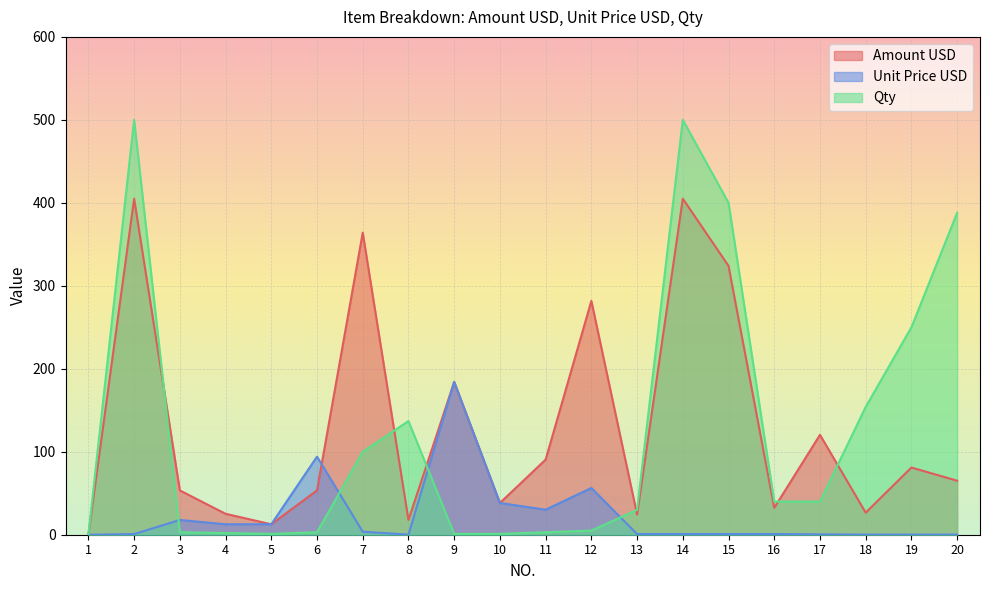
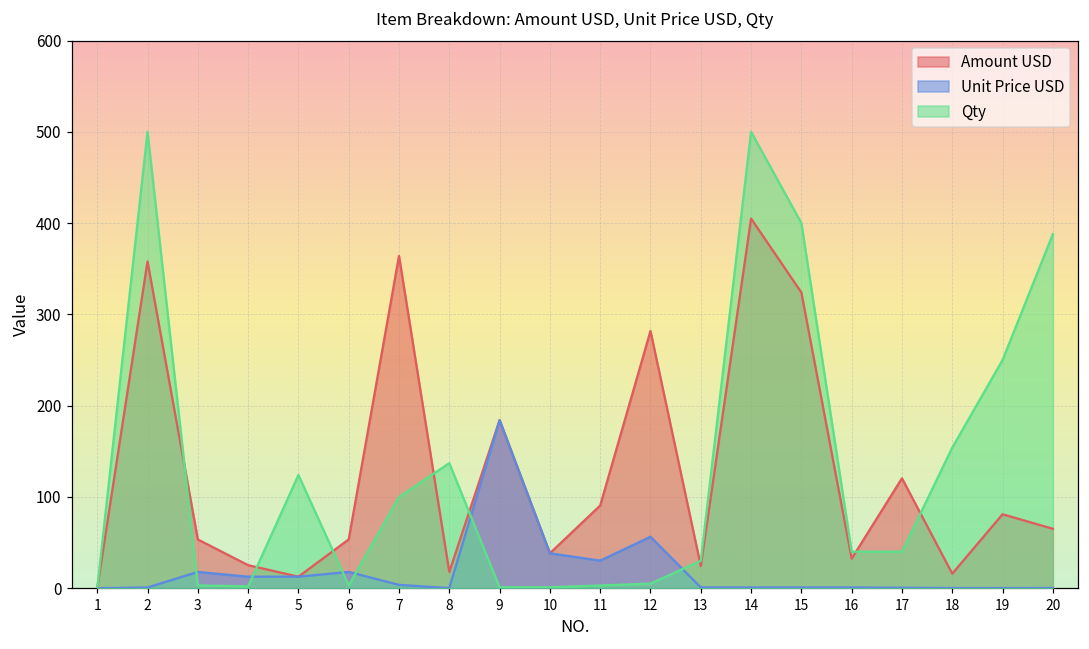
  {
    "Amount USD": {
-     "2": 410,
+     "2": 360,
      "3": 50,
      "4": 30,
      "6": 50,
      "7": 360,
      "8": 20,
      "11": 90,
      "12": 280,
      "13": 20,
      "14": 410,
      "15": 320,
      "16": 30,
      "17": 120,
-     "18": 30,
+     "18": 20,
      "19": 80,
      "20": 70
    },
    "Unit Price USD": {
      "2": 0,
      "3": 20,
      "4": 10,
-     "6": 90,
+     "6": 20,
      "7": 0,
      "8": 0,
      "11": 30,
      "12": 60,
      "13": 0,
      "14": 0,
      "15": 0,
      "16": 0,
      "17": 0,
      "18": 0,
      "19": 0,
      "20": 0
    },
    "Qty": {
      "2": 500,
      "3": 0,
      "4": 0,
-     "5": 0,
+     "5": 120,
      "6": 0,
      "7": 100,
      "8": 140,
      "9": 0,
      "10": 0,
      "11": 0,
      "12": 10,
      "13": 30,
      "14": 500,
      "15": 400,
      "16": 40,
      "17": 40,
      "18": 150,
      "19": 250,
      "20": 390
    }
  }
